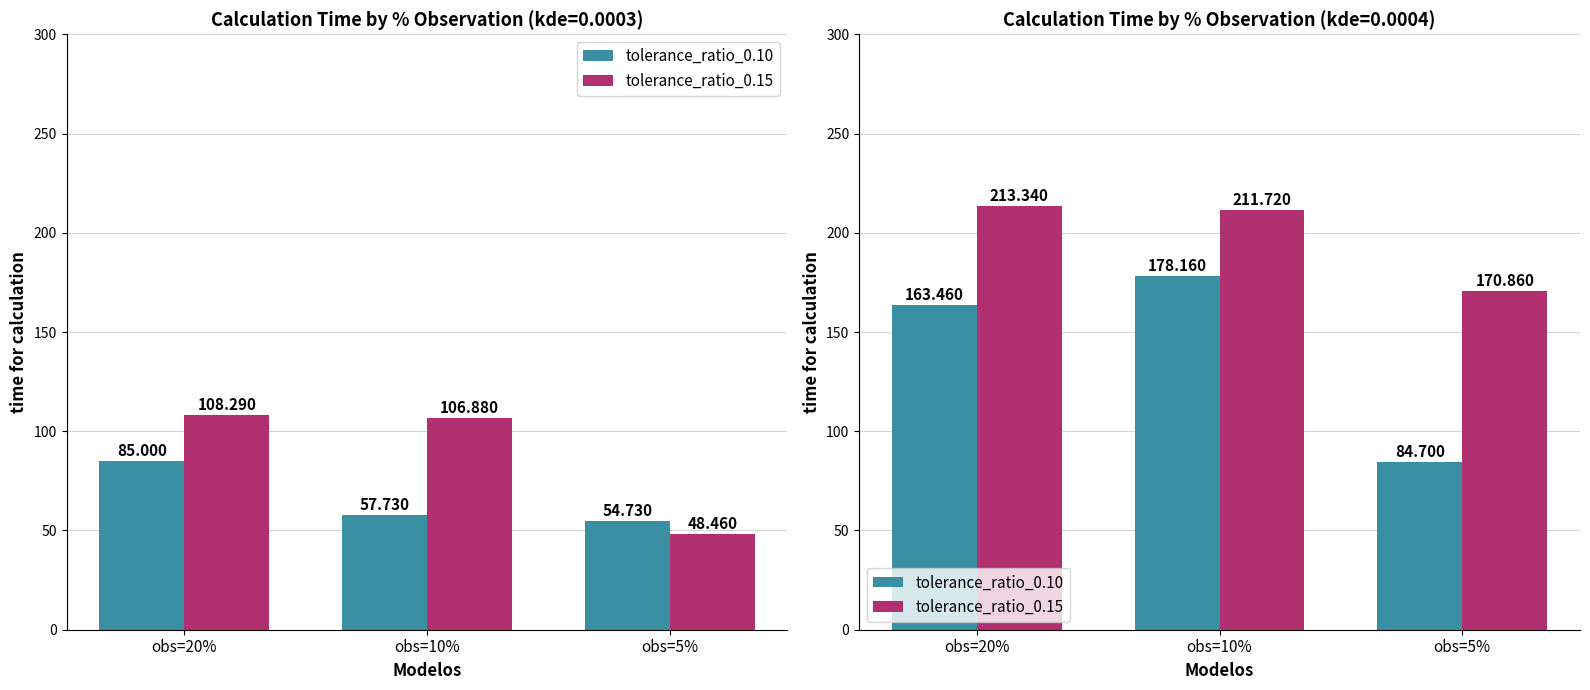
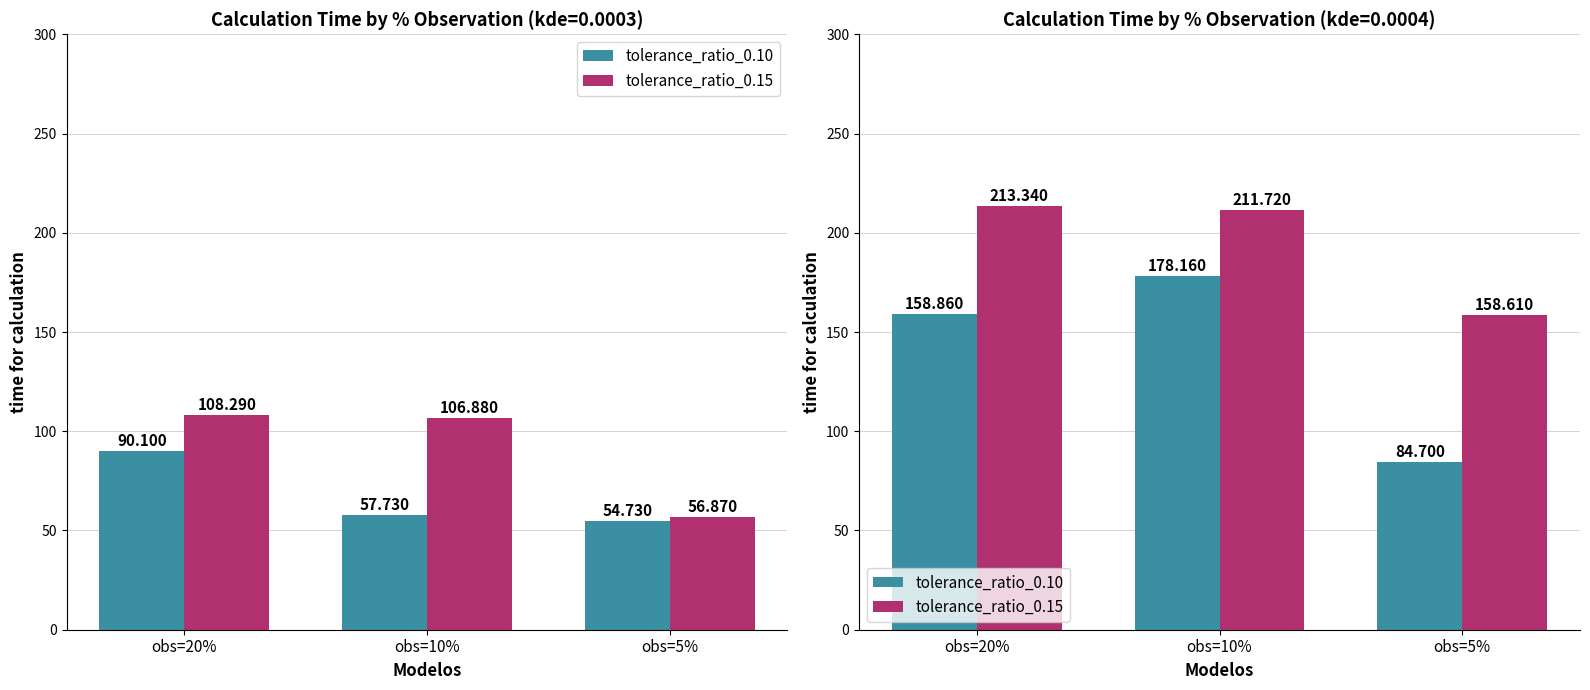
  {
    "Calculation Time by % Observation (kde=0.0003)": {
      "tolerance_ratio_0.10": {
-       "obs=20%": 85.000,
+       "obs=20%": 90.100,
        "obs=10%": 57.730,
        "obs=5%": 54.730
      },
      "tolerance_ratio_0.15": {
        "obs=20%": 108.290,
        "obs=10%": 106.880,
-       "obs=5%": 48.460
+       "obs=5%": 56.870
      }
    },
    "Calculation Time by % Observation (kde=0.0004)": {
      "tolerance_ratio_0.10": {
-       "obs=20%": 163.460,
+       "obs=20%": 158.860,
        "obs=10%": 178.160,
        "obs=5%": 84.700
      },
      "tolerance_ratio_0.15": {
        "obs=20%": 213.340,
        "obs=10%": 211.720,
-       "obs=5%": 170.860
+       "obs=5%": 158.610
      }
    }
  }
